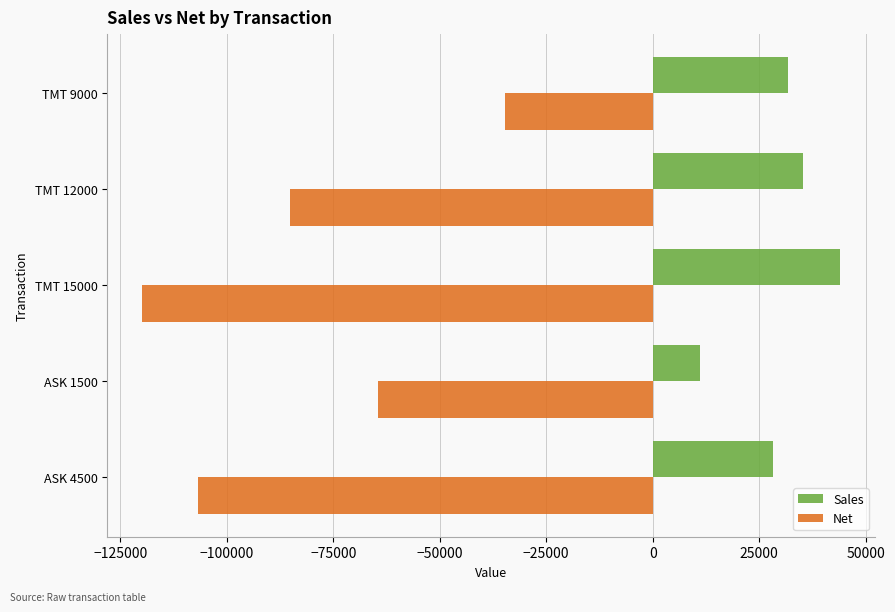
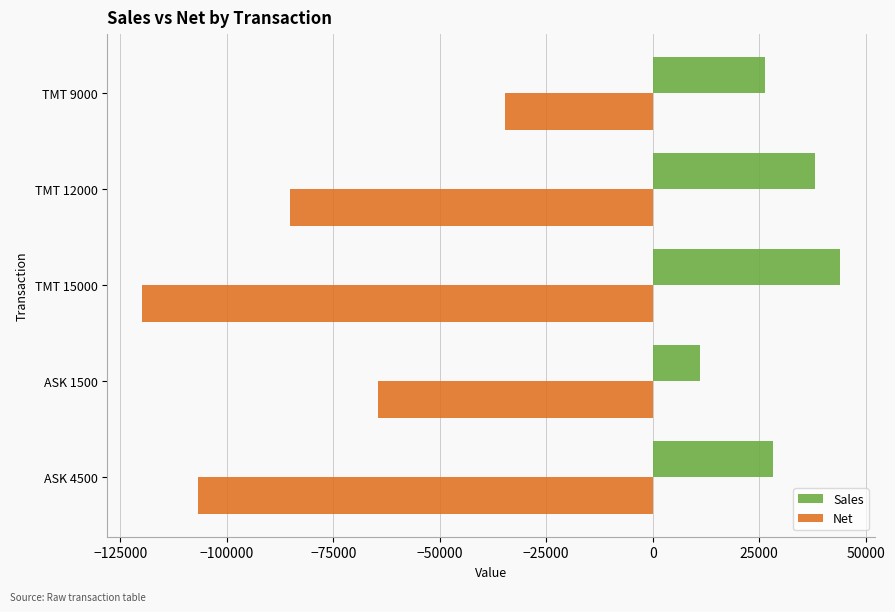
  {
    "Sales": {
-     "TMT 9000": 32000,
-     "TMT 12000": 35000,
+     "TMT 9000": 26000,
+     "TMT 12000": 38000,
      "TMT 15000": 44000,
      "ASK 1500": 11000,
      "ASK 4500": 28000
    },
    "Net": {
      "TMT 9000": -35000,
      "TMT 12000": -85000,
      "TMT 15000": -120000,
      "ASK 1500": -64000,
      "ASK 4500": -107000
    }
  }
